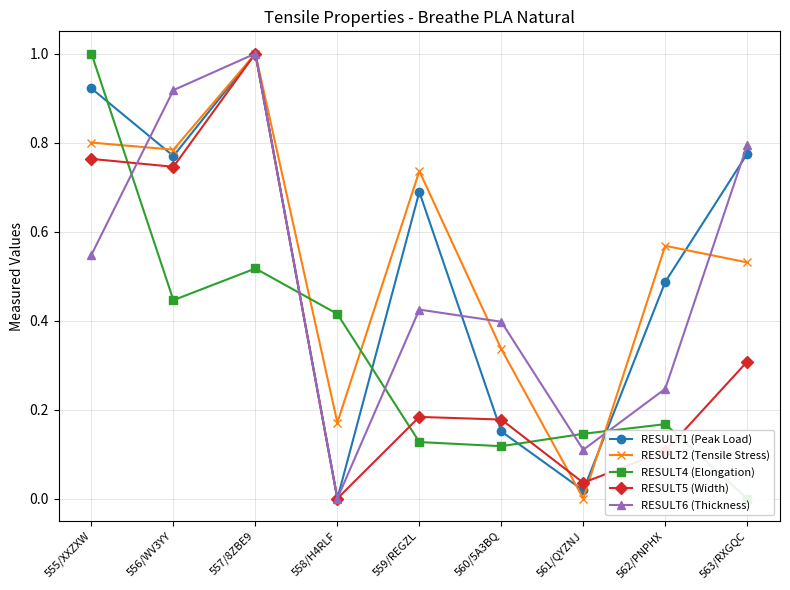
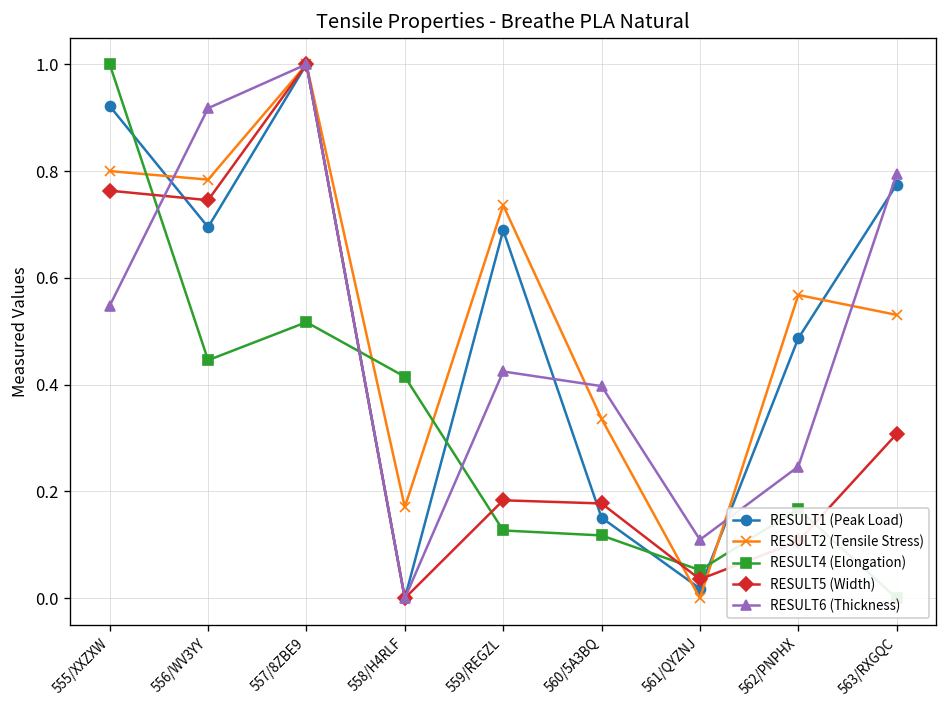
  {
    "RESULT1 (Peak Load)": {
      "555/XXZXW": 0.92,
-     "556/WV3YY": 0.77,
+     "556/WV3YY": 0.69,
      "559/REGZL": 0.69,
      "560/5A3BQ": 0.15,
      "561/QYZNJ": 0.02,
      "562/PNPHX": 0.49,
      "563/RXGQC": 0.77
    },
    "RESULT2 (Tensile Stress)": {
      "555/XXZXW": 0.80,
      "556/WV3YY": 0.78,
      "558/H4RLF": 0.17,
      "559/REGZL": 0.74,
      "560/5A3BQ": 0.34,
      "561/QYZNJ": 0.00,
      "562/PNPHX": 0.57,
      "563/RXGQC": 0.53
    },
    "RESULT4 (Elongation)": {
      "555/XXZXW": 1.00,
      "556/WV3YY": 0.45,
      "557/8ZBE9": 0.52,
      "558/H4RLF": 0.41,
      "559/REGZL": 0.13,
      "560/5A3BQ": 0.12,
-     "561/QYZNJ": 0.15,
+     "561/QYZNJ": 0.05,
      "562/PNPHX": 0.17
    },
    "RESULT5 (Width)": {
      "555/XXZXW": 0.76,
      "556/WV3YY": 0.75,
      "559/REGZL": 0.18,
      "560/5A3BQ": 0.18,
      "561/QYZNJ": 0.04,
      "563/RXGQC": 0.31
    },
    "RESULT6 (Thickness)": {
      "555/XXZXW": 0.55,
      "556/WV3YY": 0.92,
      "559/REGZL": 0.42,
      "560/5A3BQ": 0.40,
      "561/QYZNJ": 0.11,
      "562/PNPHX": 0.25,
      "563/RXGQC": 0.79
    }
  }
